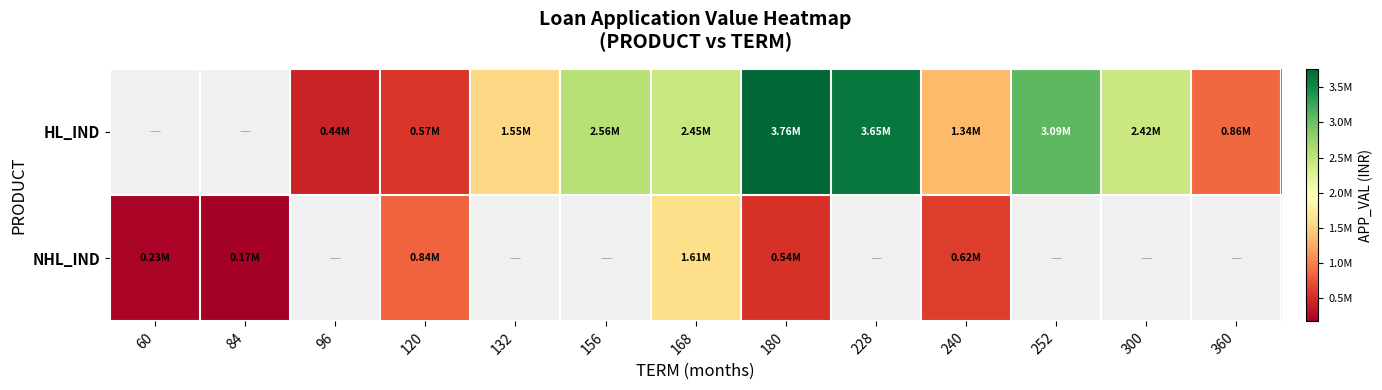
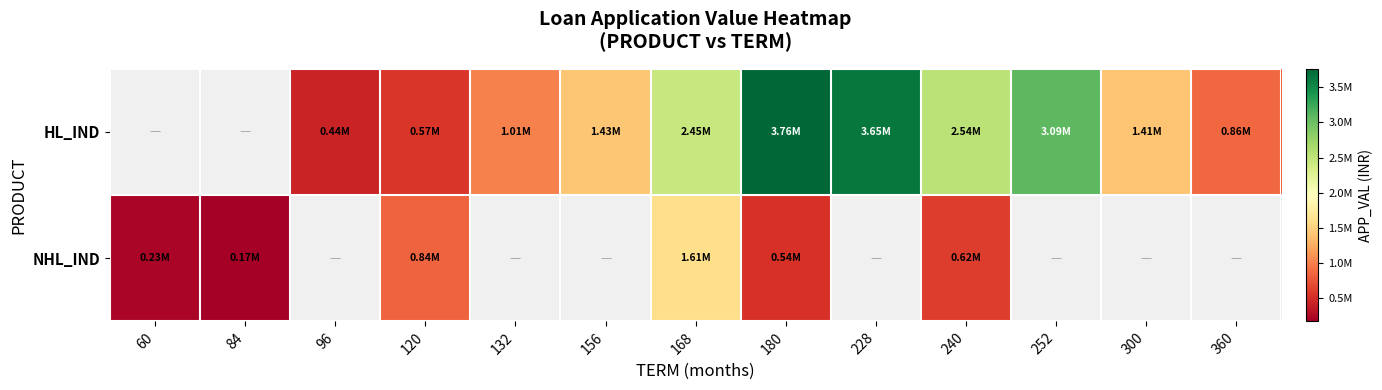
  {
    "HL_IND": {
      "96": "0.44M",
      "120": "0.57M",
-     "132": "1.55M",
-     "156": "2.56M",
+     "132": "1.01M",
+     "156": "1.43M",
      "168": "2.45M",
      "180": "3.76M",
      "228": "3.65M",
-     "240": "1.34M",
+     "240": "2.54M",
      "252": "3.09M",
-     "300": "2.42M",
+     "300": "1.41M",
      "360": "0.86M"
    },
    "NHL_IND": {
      "60": "0.23M",
      "84": "0.17M",
      "120": "0.84M",
      "168": "1.61M",
      "180": "0.54M",
      "240": "0.62M"
    }
  }
